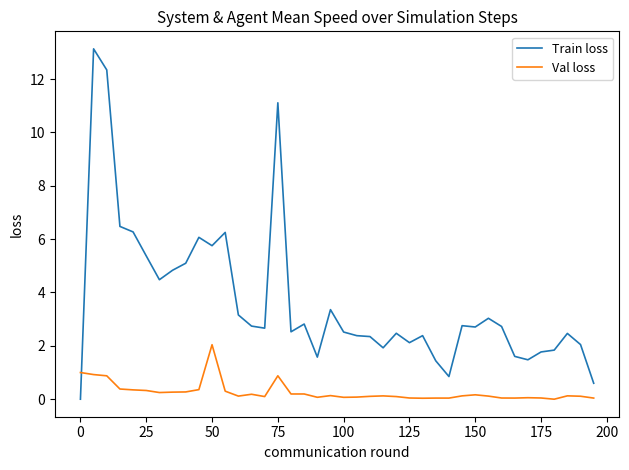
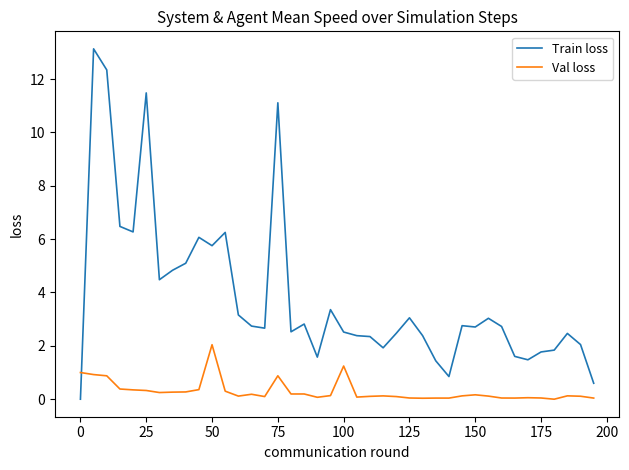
  {
    "Train loss": {
      "0": 0.0,
-     "25": 5.4,
+     "25": 11.5,
      "50": 5.8,
      "75": 11.1,
      "100": 2.5,
-     "125": 2.1,
+     "125": 3.1,
      "150": 2.7,
      "175": 1.8
    },
    "Val loss": {
      "0": 1.0,
      "25": 0.3,
      "50": 2.0,
      "75": 0.9,
-     "100": 0.1,
+     "100": 1.2,
      "125": 0.0,
      "150": 0.2,
      "175": 0.0
    }
  }
